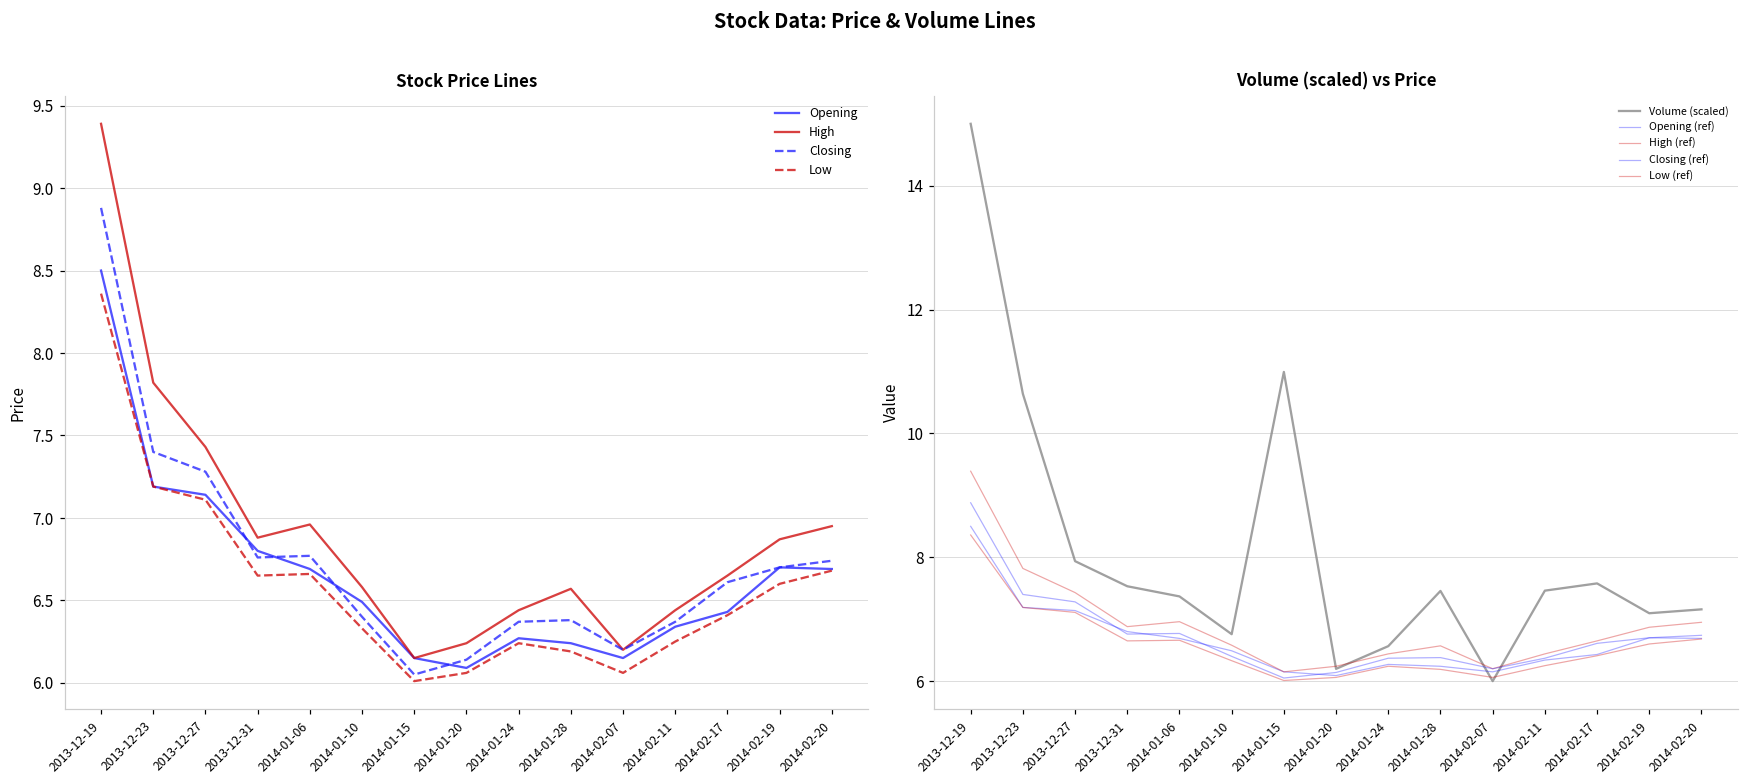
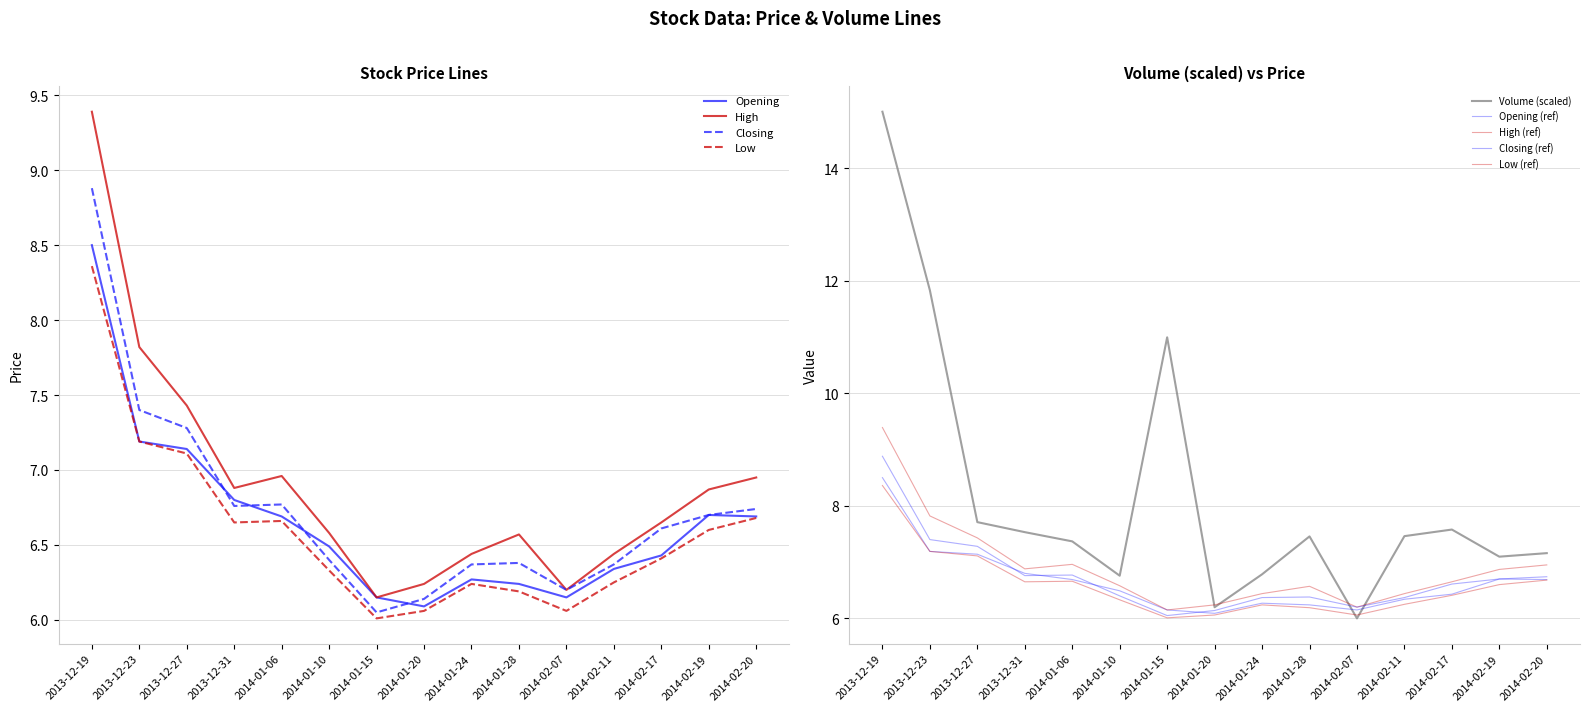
  {
    "Volume (scaled) vs Price": {
      "Volume (scaled)": {
        "2013-12-19": 15.0,
-       "2013-12-23": 10.6,
-       "2013-12-27": 7.9,
+       "2013-12-23": 11.8,
+       "2013-12-27": 7.7,
        "2013-12-31": 7.5,
        "2014-01-06": 7.4,
        "2014-01-10": 6.8,
        "2014-01-15": 11.0,
-       "2014-01-24": 6.6,
+       "2014-01-24": 6.8,
        "2014-01-28": 7.5,
        "2014-02-07": 6.0,
        "2014-02-11": 7.5,
        "2014-02-17": 7.6,
        "2014-02-19": 7.1,
        "2014-02-20": 7.2
      }
    }
  }
